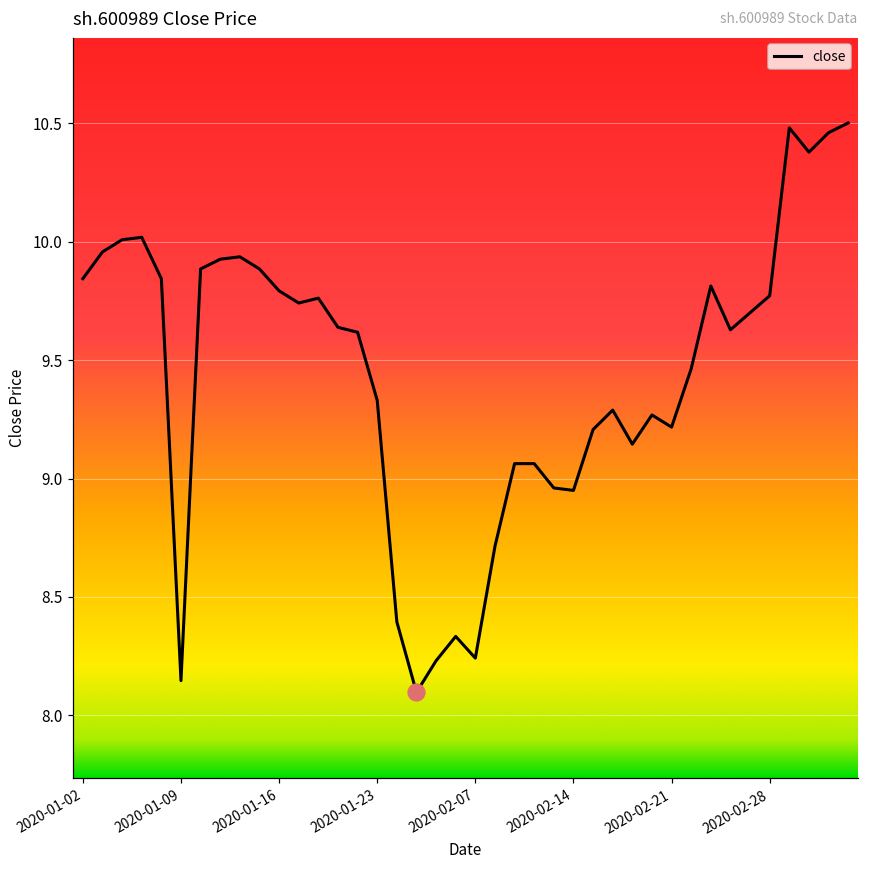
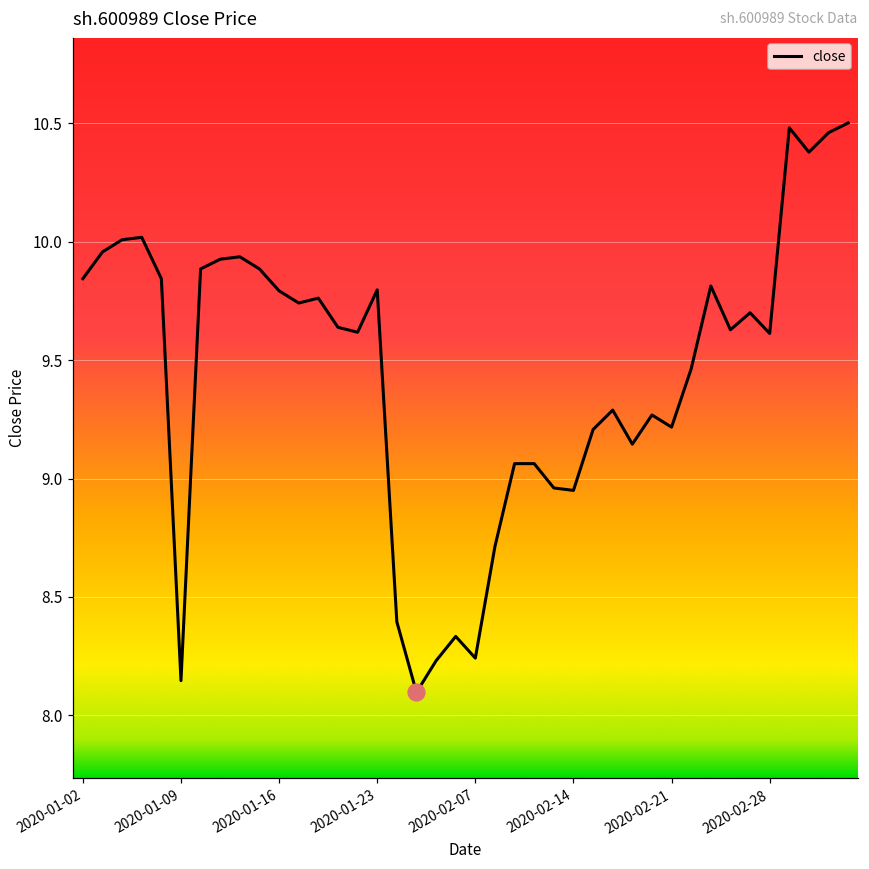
  {
    "close": {
      "2020-01-02": 9.84,
      "2020-01-09": 8.15,
      "2020-01-16": 9.79,
-     "2020-01-23": 9.33,
+     "2020-01-23": 9.80,
      "2020-02-07": 8.24,
      "2020-02-14": 8.95,
      "2020-02-21": 9.22,
-     "2020-02-28": 9.77
+     "2020-02-28": 9.61
    }
  }
